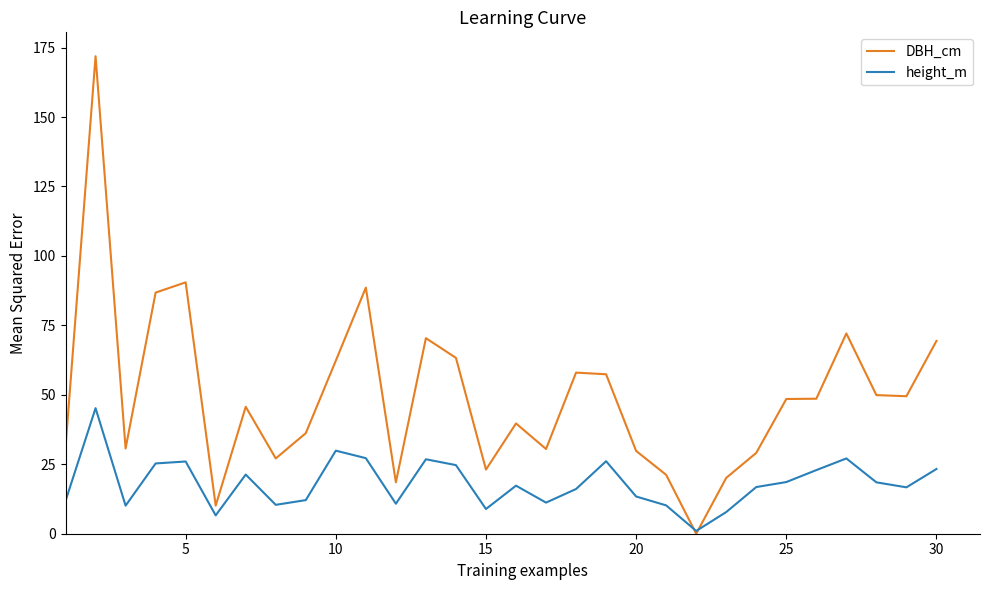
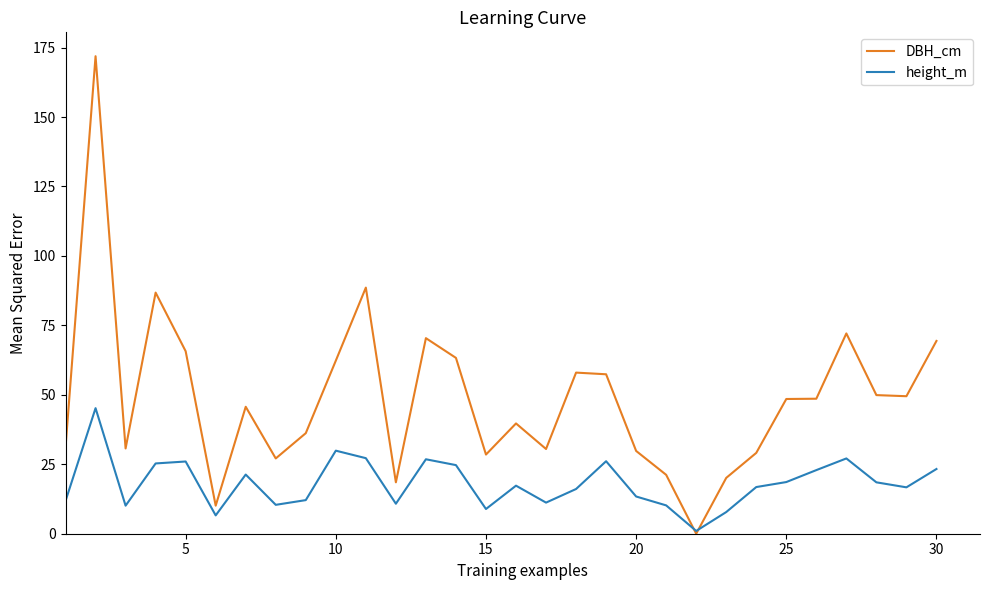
  {
    "DBH_cm": {
-     "5": 91,
+     "5": 66,
      "10": 62,
-     "15": 23,
+     "15": 29,
      "20": 30,
      "25": 49,
      "30": 69
    },
    "height_m": {
      "5": 26,
      "10": 30,
      "15": 9,
      "20": 13,
      "25": 19,
      "30": 23
    }
  }
